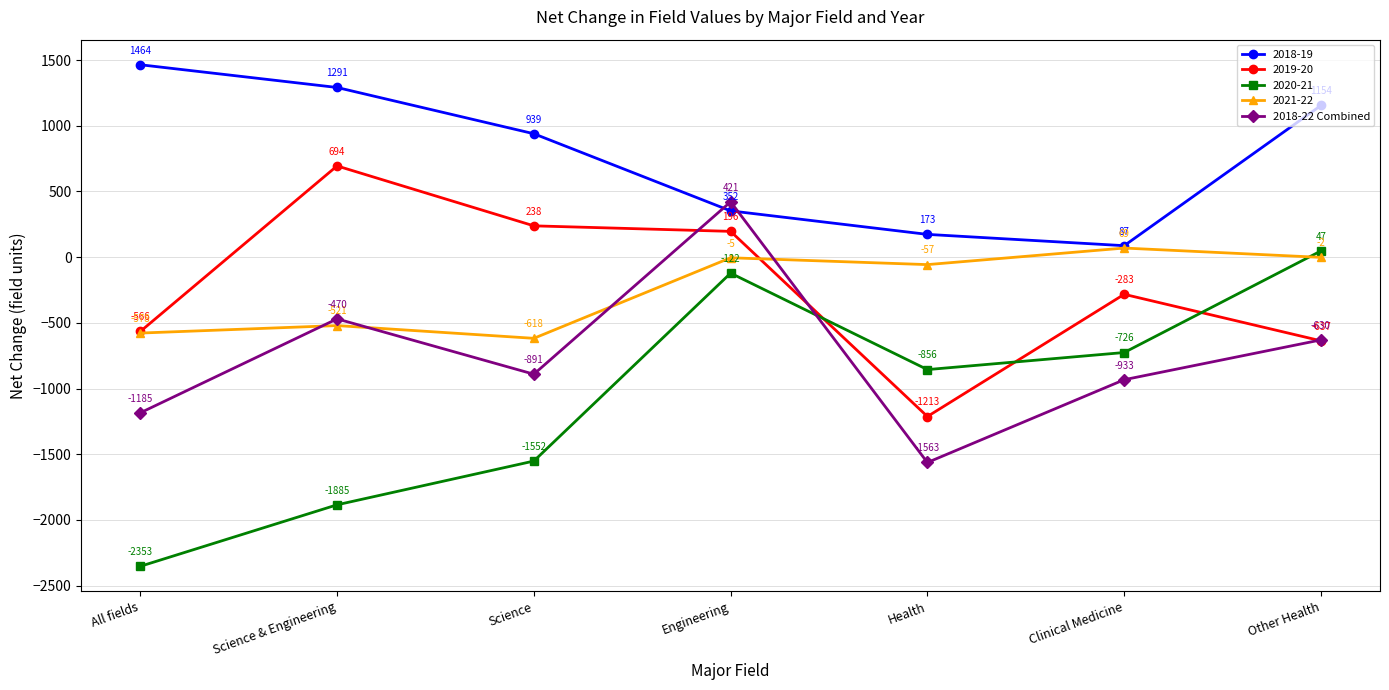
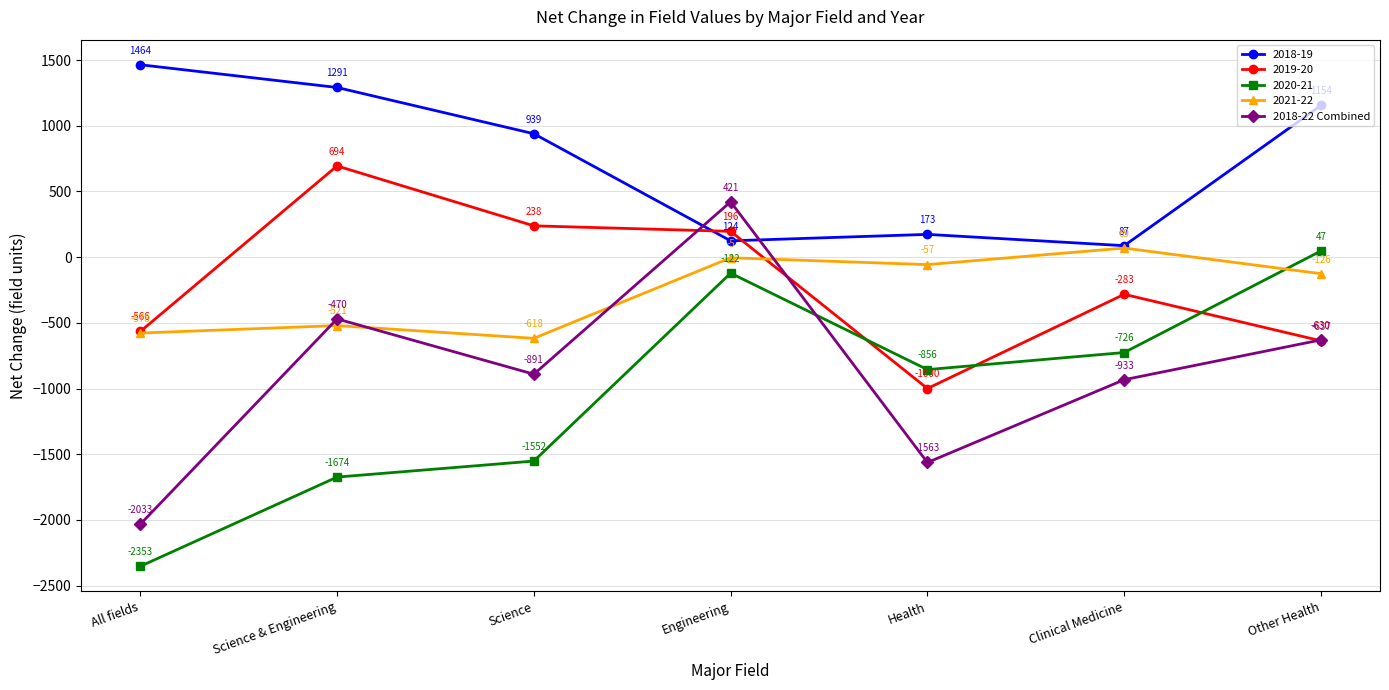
  {
    "2018-19": {
      "All fields": 1464,
      "Science & Engineering": 1291,
      "Science": 939,
-     "Engineering": 352,
+     "Engineering": 124,
      "Health": 173
    },
    "2019-20": {
      "Science & Engineering": 694,
      "Science": 238,
-     "Health": -1213,
+     "Health": -1000,
      "Clinical Medicine": -283
    },
    "2020-21": {
      "All fields": -2353,
-     "Science & Engineering": -1885,
+     "Science & Engineering": -1674,
      "Science": -1552,
      "Health": -856,
      "Clinical Medicine": -726
    },
    "2021-22": {
      "Science": -618,
      "Engineering": -5,
      "Health": -57,
-     "Other Health": -2
+     "Other Health": -126
    },
    "2018-22 Combined": {
-     "All fields": -1185,
+     "All fields": -2033,
      "Science": -891,
      "Engineering": 421,
      "Health": -1563,
      "Clinical Medicine": -933
    }
  }
